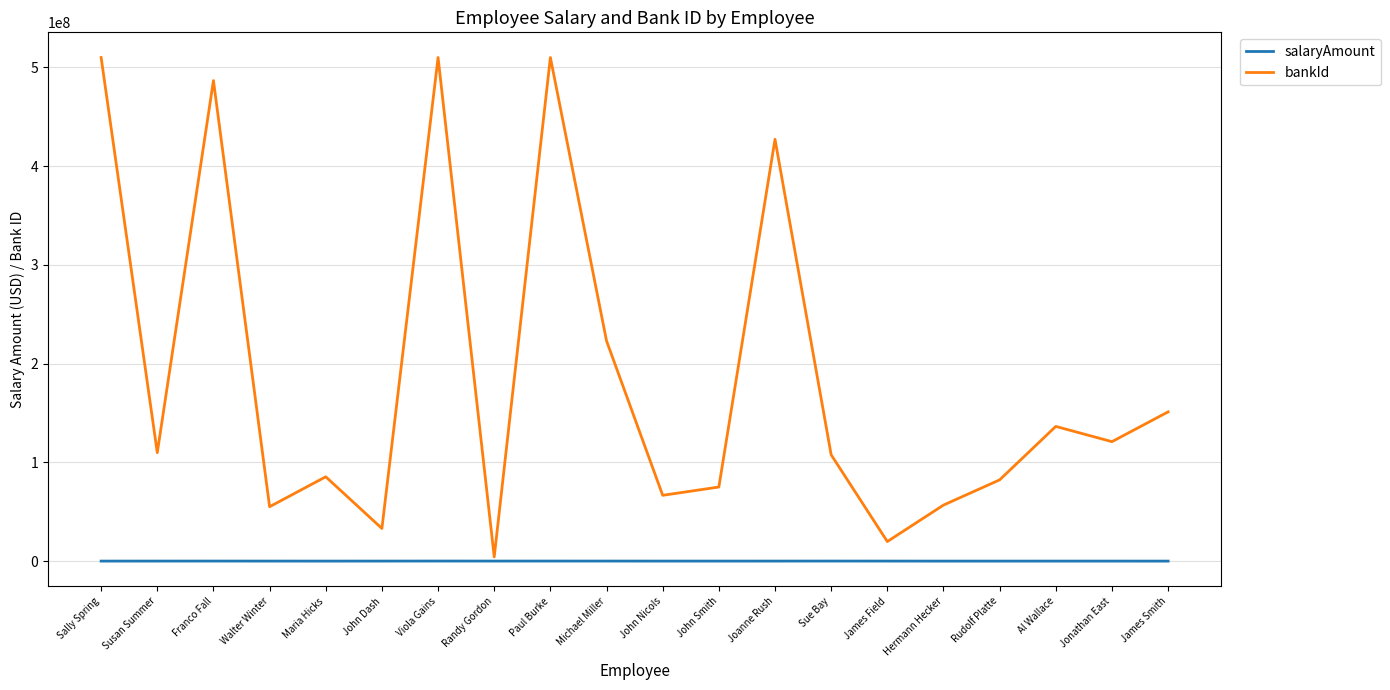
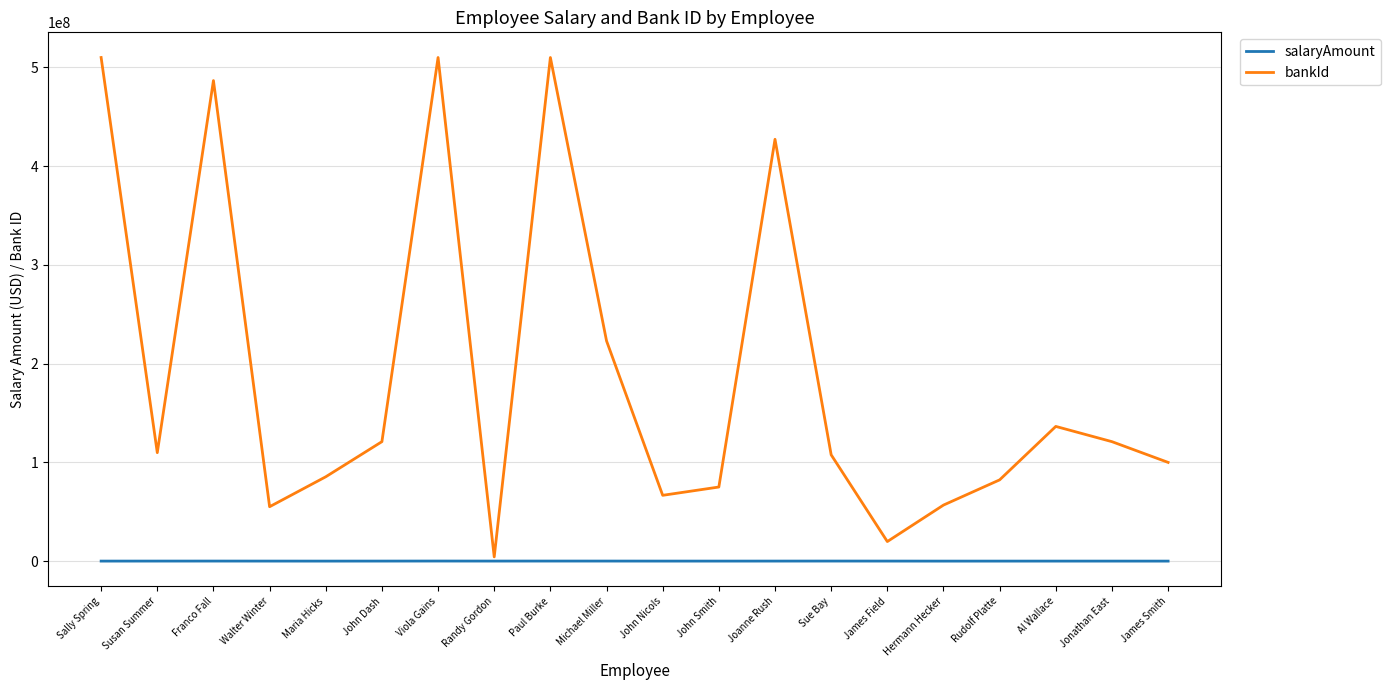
  {
    "salaryAmount": {
      "Sally Spring": 0,
      "Susan Summer": 0,
      "Franco Fall": 0,
      "Walter Winter": 0,
      "Maria Hicks": 0,
      "John Dash": 0,
      "Viola Gains": 0,
      "Randy Gordon": 0,
      "Paul Burke": 0,
      "Michael Miller": 0,
      "John Nicols": 0,
      "John Smith": 0,
      "Joanne Rush": 0,
      "Sue Bay": 0,
      "James Field": 0,
      "Hermann Hecker": 0,
      "Rudolf Platte": 0,
      "Al Wallace": 0,
      "Jonathan East": 0,
      "James Smith": 0
    },
    "bankId": {
      "Sally Spring": 510000000,
      "Susan Summer": 110000000,
      "Franco Fall": 490000000,
      "Walter Winter": 60000000,
      "Maria Hicks": 90000000,
-     "John Dash": 30000000,
+     "John Dash": 120000000,
      "Viola Gains": 510000000,
      "Randy Gordon": 0,
      "Paul Burke": 510000000,
      "Michael Miller": 220000000,
      "John Nicols": 70000000,
      "John Smith": 80000000,
      "Joanne Rush": 430000000,
      "Sue Bay": 110000000,
      "James Field": 20000000,
      "Hermann Hecker": 60000000,
      "Rudolf Platte": 80000000,
      "Al Wallace": 140000000,
      "Jonathan East": 120000000,
-     "James Smith": 150000000
+     "James Smith": 100000000
    }
  }
